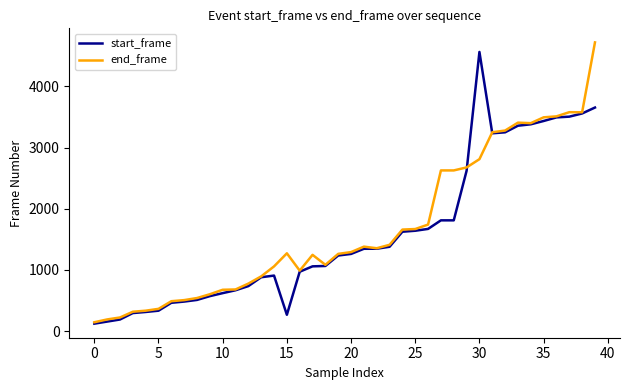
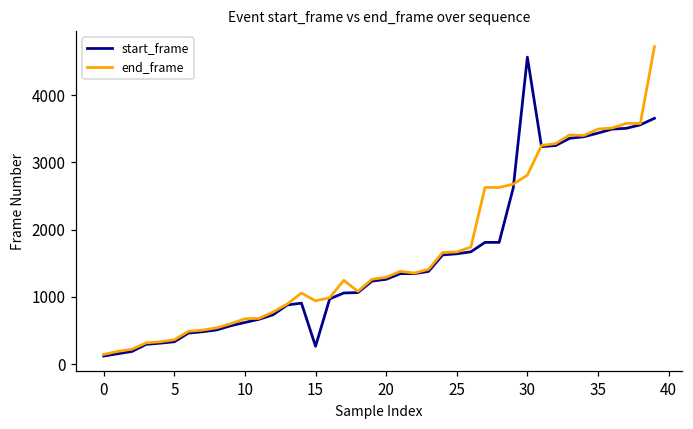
  {
    "start_frame": {
      "10": 600,
      "15": 300,
      "30": 4600,
      "35": 3400
    },
    "end_frame": {
      "10": 700,
-     "15": 1300,
+     "15": 900,
      "30": 2800,
      "35": 3500
    }
  }
